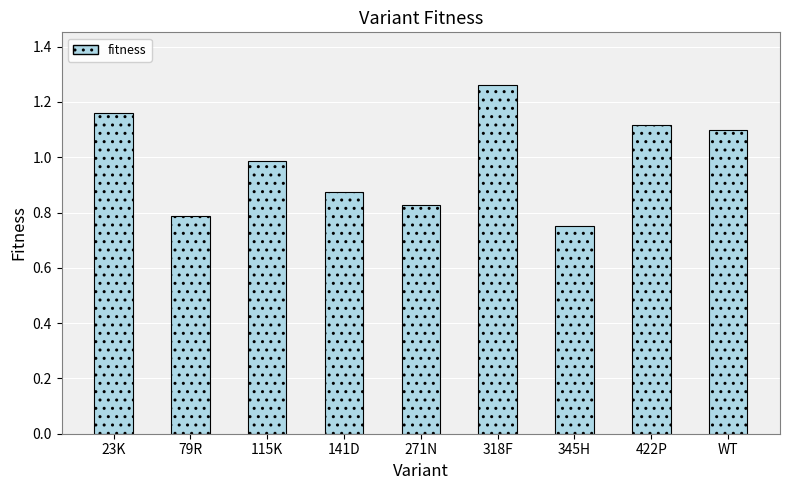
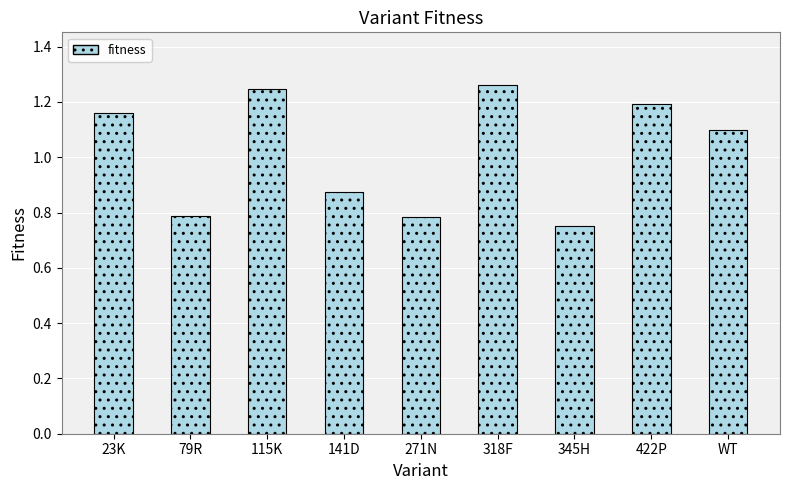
  {
    "23K": 1.16,
    "79R": 0.79,
-   "115K": 0.99,
+   "115K": 1.25,
    "141D": 0.88,
-   "271N": 0.83,
+   "271N": 0.79,
    "318F": 1.26,
    "345H": 0.75,
-   "422P": 1.12,
+   "422P": 1.19,
    "WT": 1.10
  }
